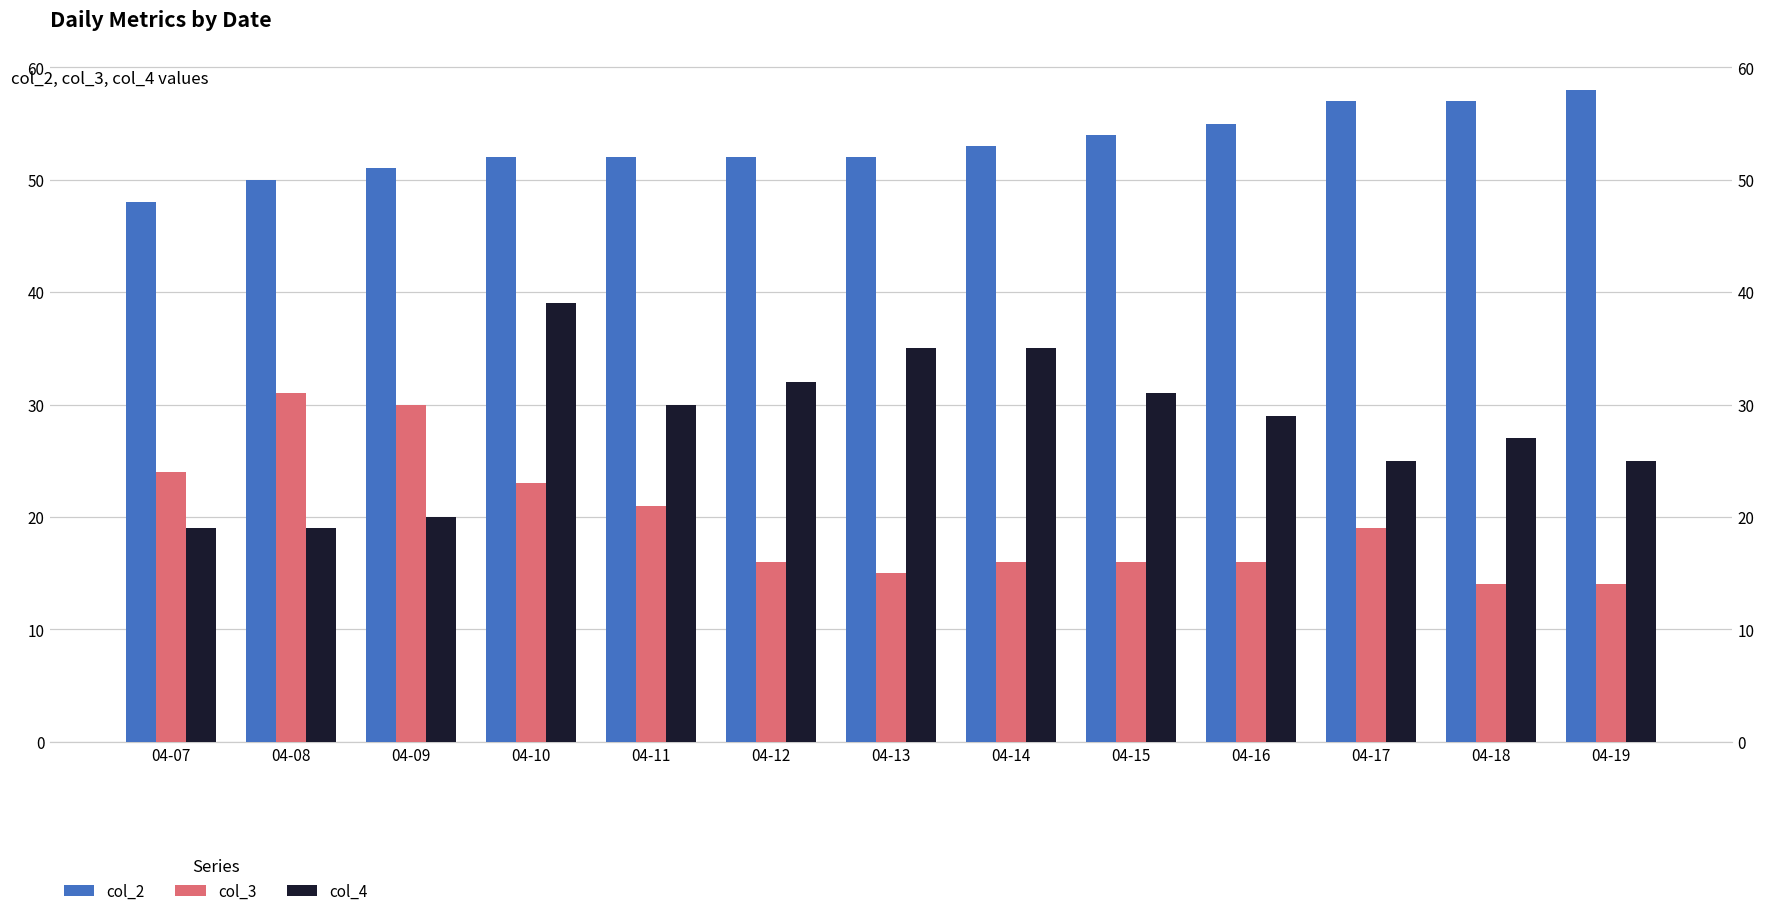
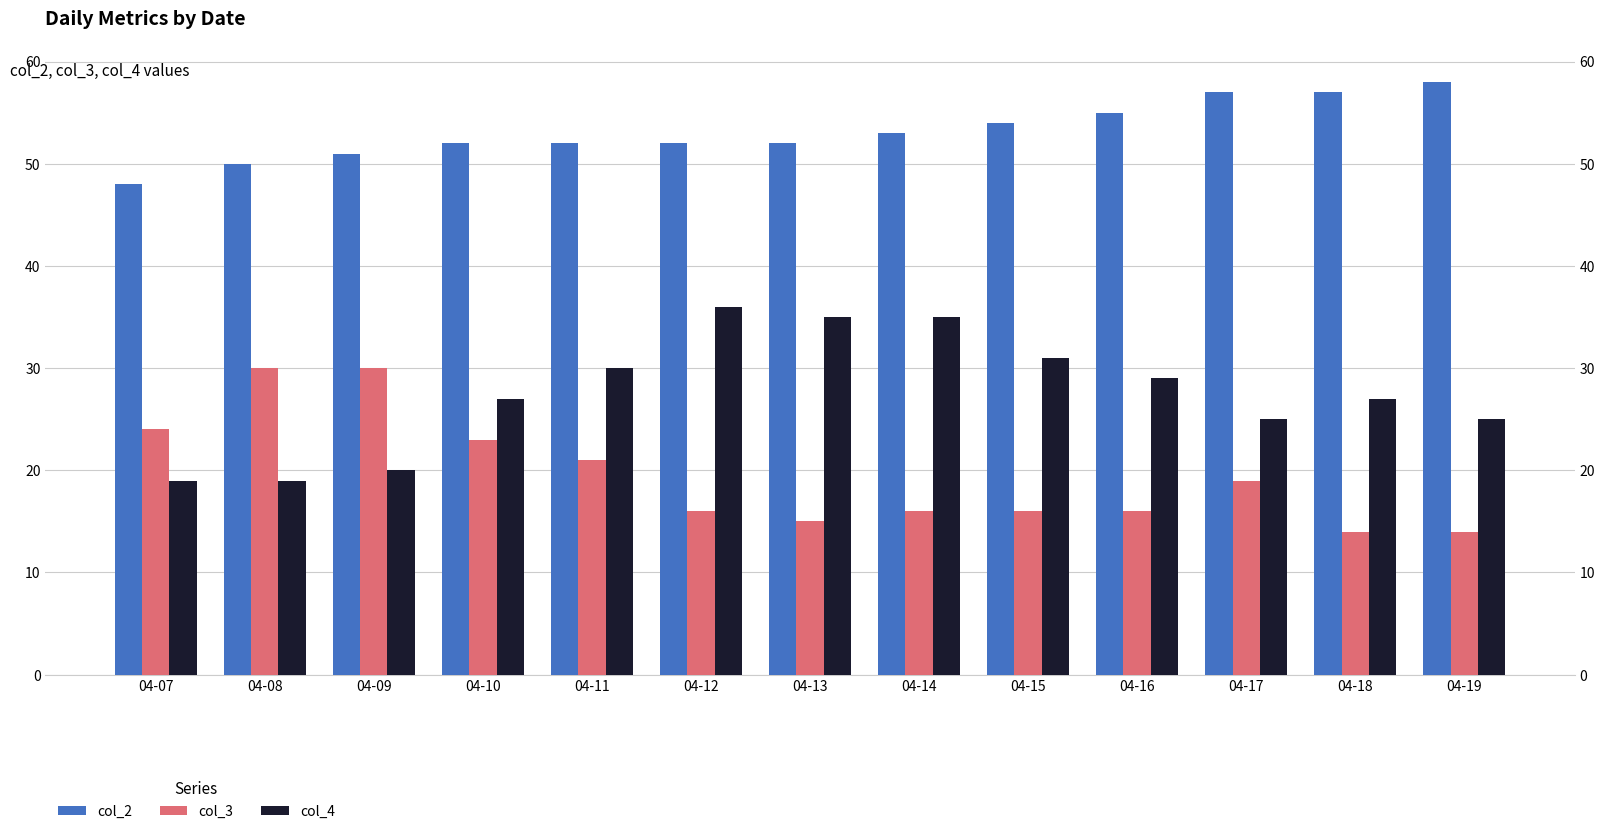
  {
    "col_2": {
      "04-07": 48,
      "04-08": 50,
      "04-09": 51,
      "04-10": 52,
      "04-11": 52,
      "04-12": 52,
      "04-13": 52,
      "04-14": 53,
      "04-15": 54,
      "04-16": 55,
      "04-17": 57,
      "04-18": 57,
      "04-19": 58
    },
    "col_3": {
      "04-07": 24,
-     "04-08": 31,
+     "04-08": 30,
      "04-09": 30,
      "04-10": 23,
      "04-11": 21,
      "04-12": 16,
      "04-13": 15,
      "04-14": 16,
      "04-15": 16,
      "04-16": 16,
      "04-17": 19,
      "04-18": 14,
      "04-19": 14
    },
    "col_4": {
      "04-07": 19,
      "04-08": 19,
      "04-09": 20,
-     "04-10": 39,
+     "04-10": 27,
      "04-11": 30,
-     "04-12": 32,
+     "04-12": 36,
      "04-13": 35,
      "04-14": 35,
      "04-15": 31,
      "04-16": 29,
      "04-17": 25,
      "04-18": 27,
      "04-19": 25
    }
  }
